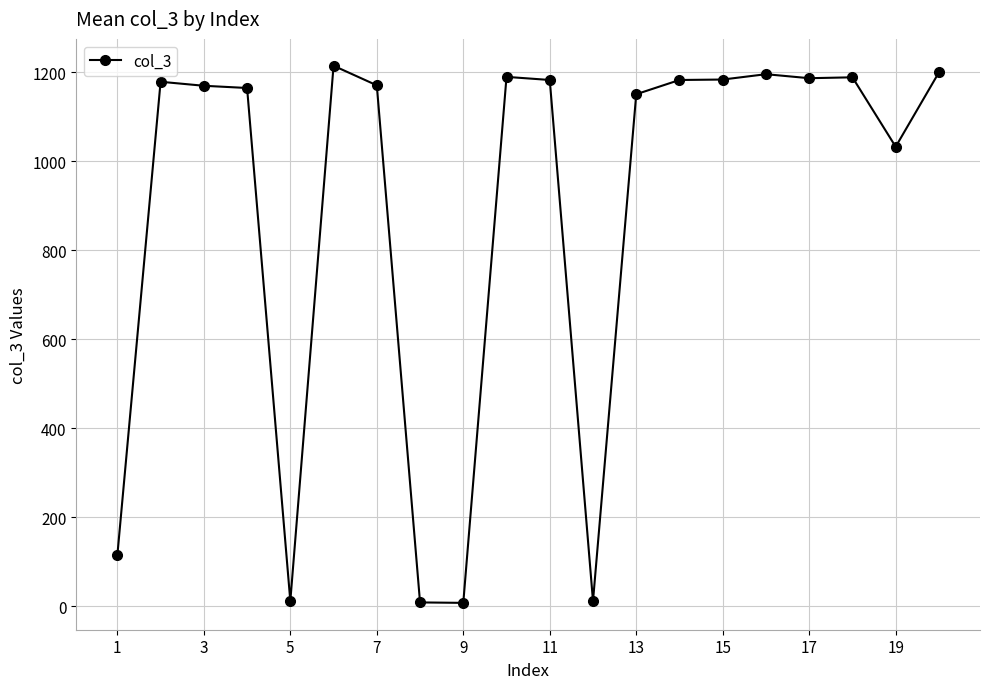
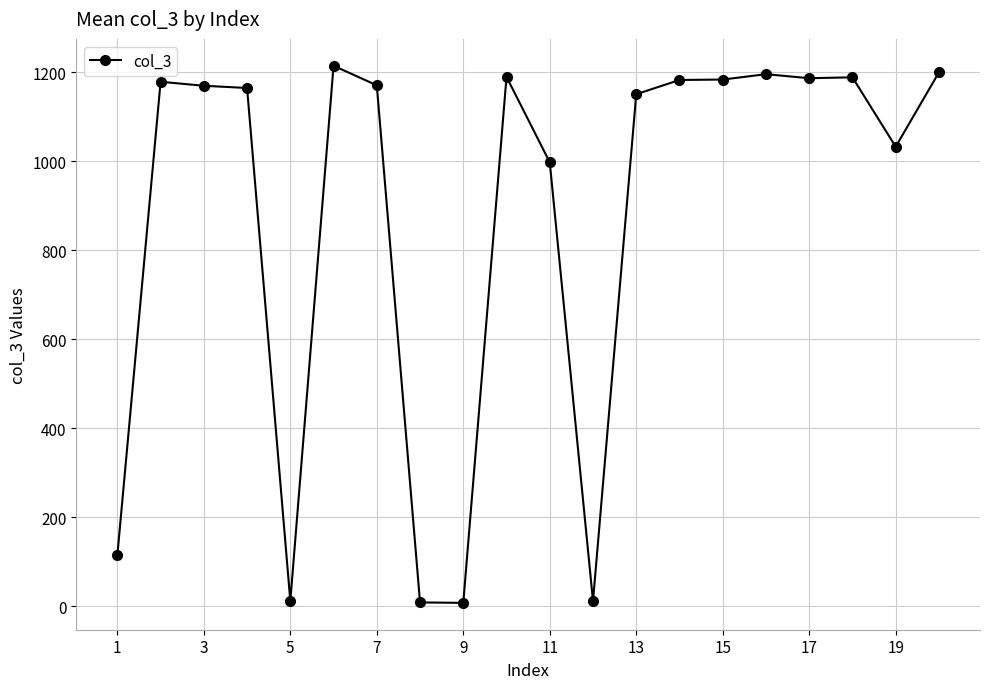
  {
    "1": 120,
    "3": 1170,
    "5": 10,
    "7": 1170,
    "9": 10,
-   "11": 1180,
+   "11": 1000,
    "13": 1150,
    "15": 1180,
    "17": 1190,
    "19": 1030
  }
